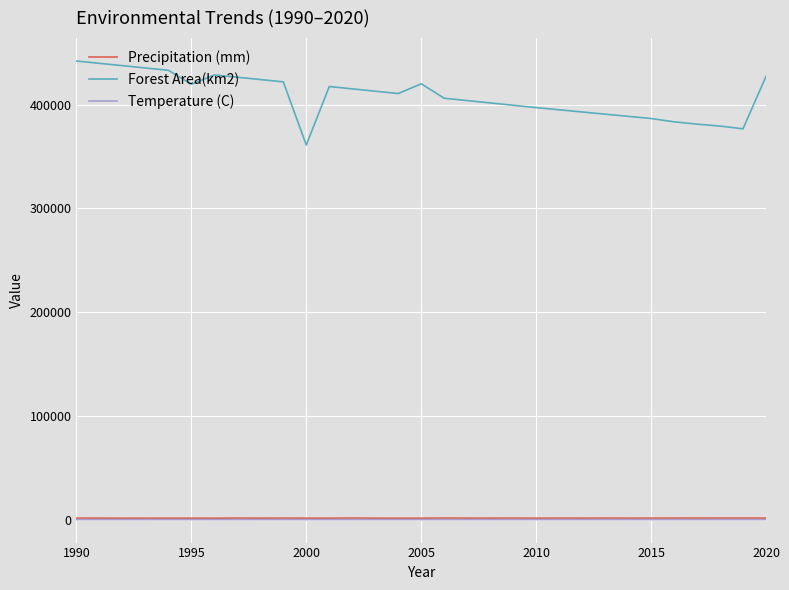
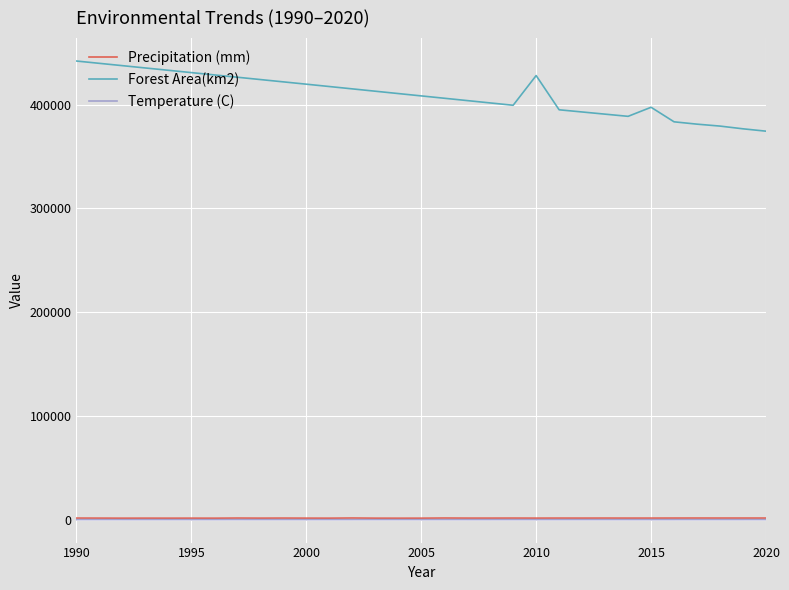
  {
    "Forest Area(km2)": {
      "1990": 442000,
-     "1995": 420000,
-     "2000": 361000,
-     "2005": 420000,
-     "2010": 397000,
-     "2015": 387000,
-     "2020": 427000
+     "1995": 431000,
+     "2000": 420000,
+     "2005": 409000,
+     "2010": 428000,
+     "2015": 398000,
+     "2020": 375000
    }
  }
